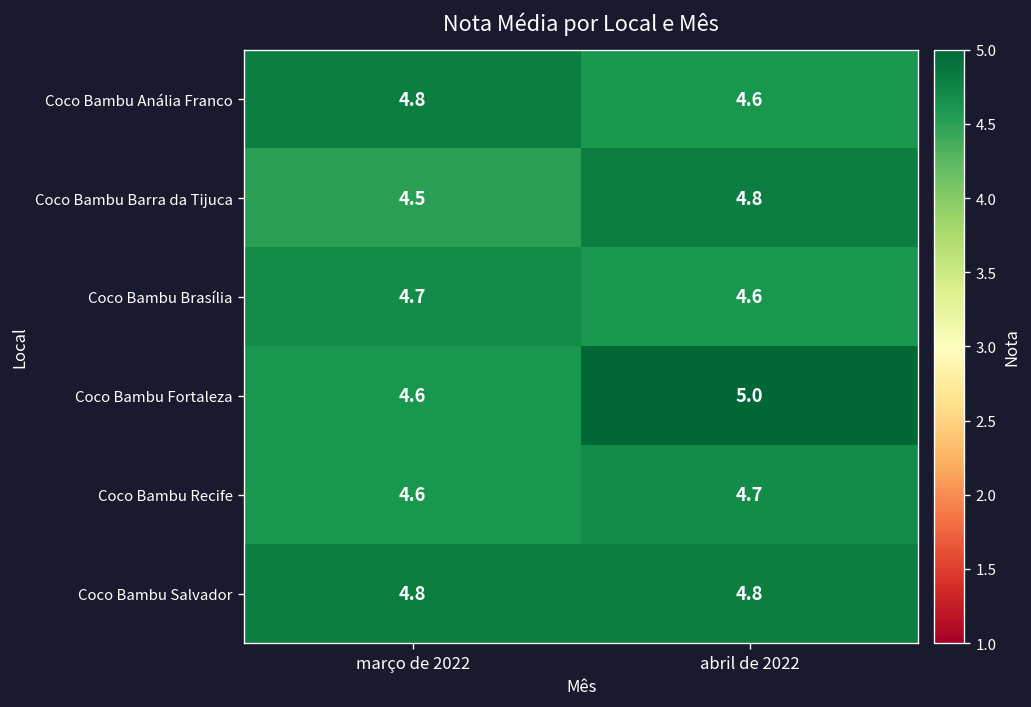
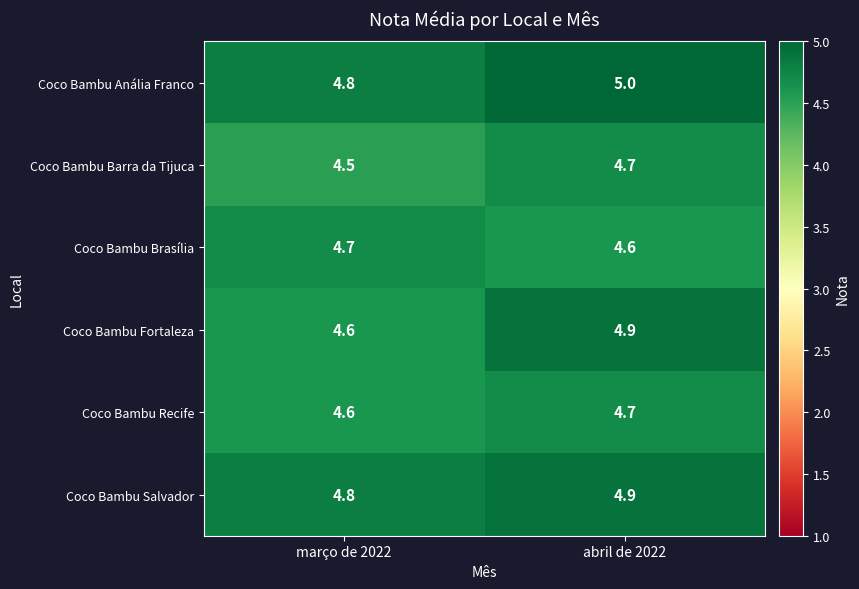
  {
    "Coco Bambu Anália Franco": {
      "março de 2022": 4.8,
-     "abril de 2022": 4.6
+     "abril de 2022": 5.0
    },
    "Coco Bambu Barra da Tijuca": {
      "março de 2022": 4.5,
-     "abril de 2022": 4.8
+     "abril de 2022": 4.7
    },
    "Coco Bambu Brasília": {
      "março de 2022": 4.7,
      "abril de 2022": 4.6
    },
    "Coco Bambu Fortaleza": {
      "março de 2022": 4.6,
-     "abril de 2022": 5.0
+     "abril de 2022": 4.9
    },
    "Coco Bambu Recife": {
      "março de 2022": 4.6,
      "abril de 2022": 4.7
    },
    "Coco Bambu Salvador": {
      "março de 2022": 4.8,
-     "abril de 2022": 4.8
+     "abril de 2022": 4.9
    }
  }
